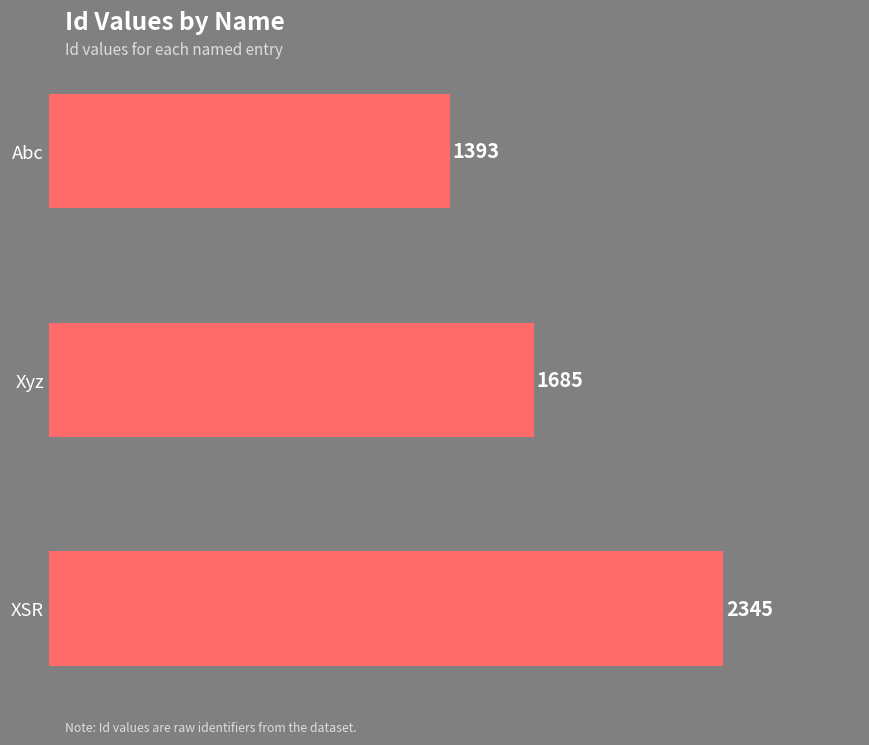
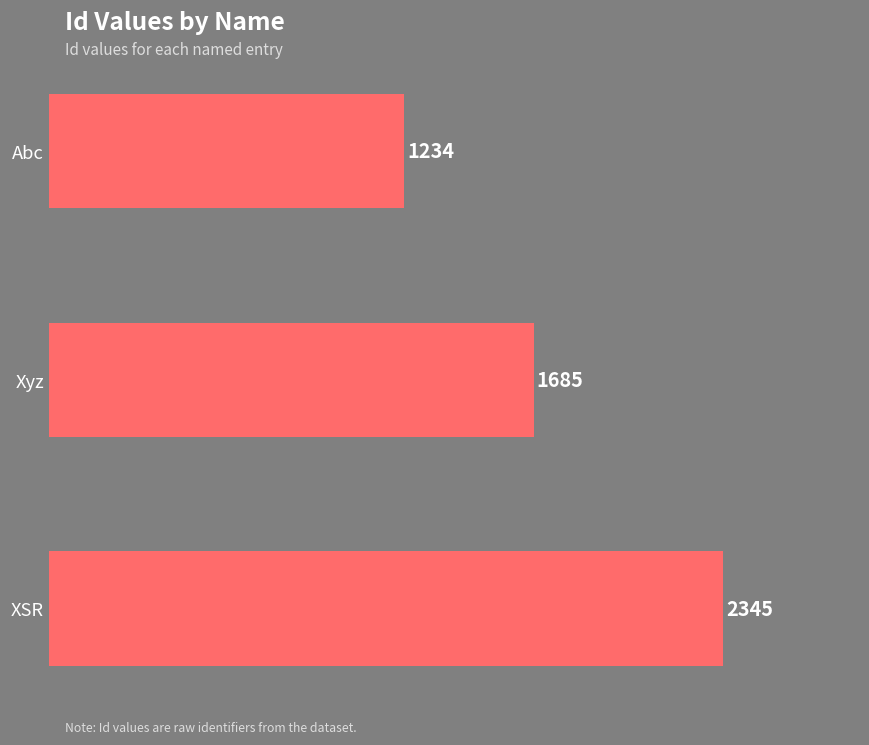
  {
-   "Abc": 1393,
+   "Abc": 1234,
    "Xyz": 1685,
    "XSR": 2345
  }
